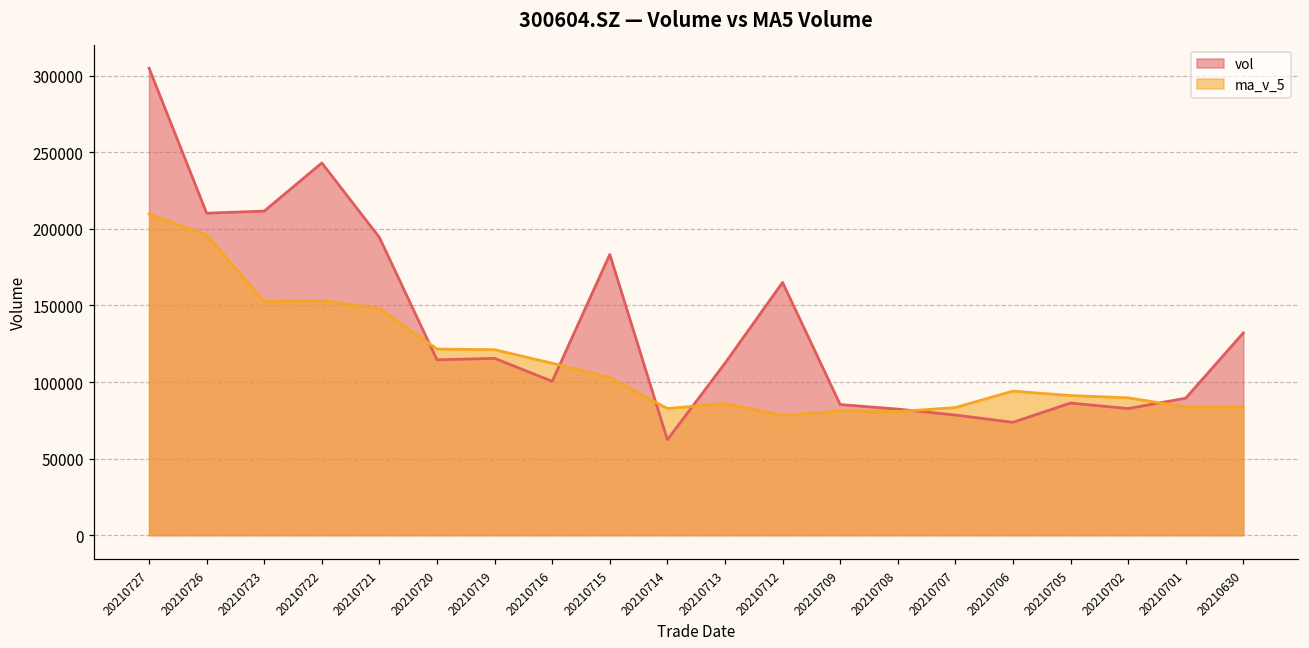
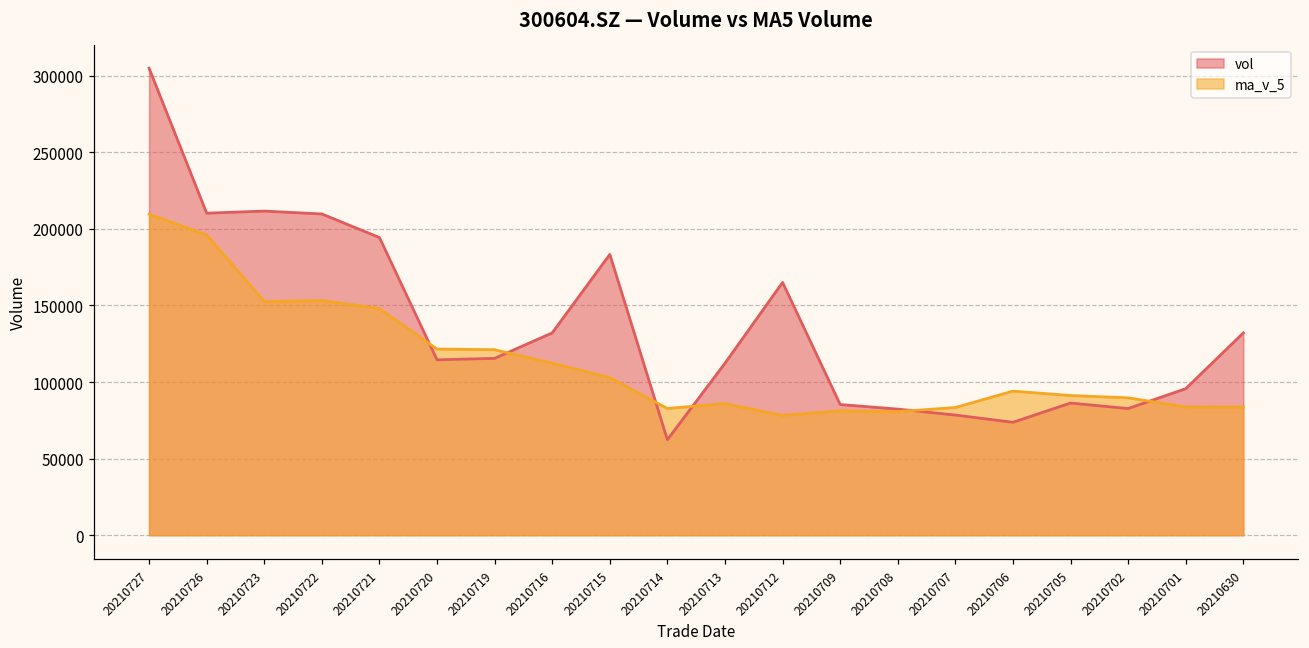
  {
    "vol": {
      "20210727": 305000,
      "20210726": 210000,
      "20210723": 212000,
-     "20210722": 243000,
+     "20210722": 210000,
      "20210721": 194000,
      "20210720": 114000,
      "20210719": 115000,
-     "20210716": 100000,
+     "20210716": 132000,
      "20210715": 183000,
      "20210714": 62000,
      "20210713": 112000,
      "20210712": 165000,
      "20210709": 85000,
      "20210707": 78000,
      "20210706": 74000,
      "20210705": 86000,
      "20210702": 83000,
-     "20210701": 89000,
+     "20210701": 96000,
      "20210630": 132000
    },
    "ma_v_5": {
      "20210727": 210000,
      "20210726": 196000,
      "20210723": 153000,
      "20210722": 153000,
      "20210721": 148000,
      "20210720": 122000,
      "20210719": 121000,
      "20210716": 112000,
      "20210715": 103000,
      "20210714": 83000,
      "20210713": 86000,
      "20210712": 78000,
      "20210709": 81000,
      "20210707": 83000,
      "20210706": 94000,
      "20210705": 91000,
      "20210702": 90000,
      "20210701": 84000,
      "20210630": 84000
    }
  }
